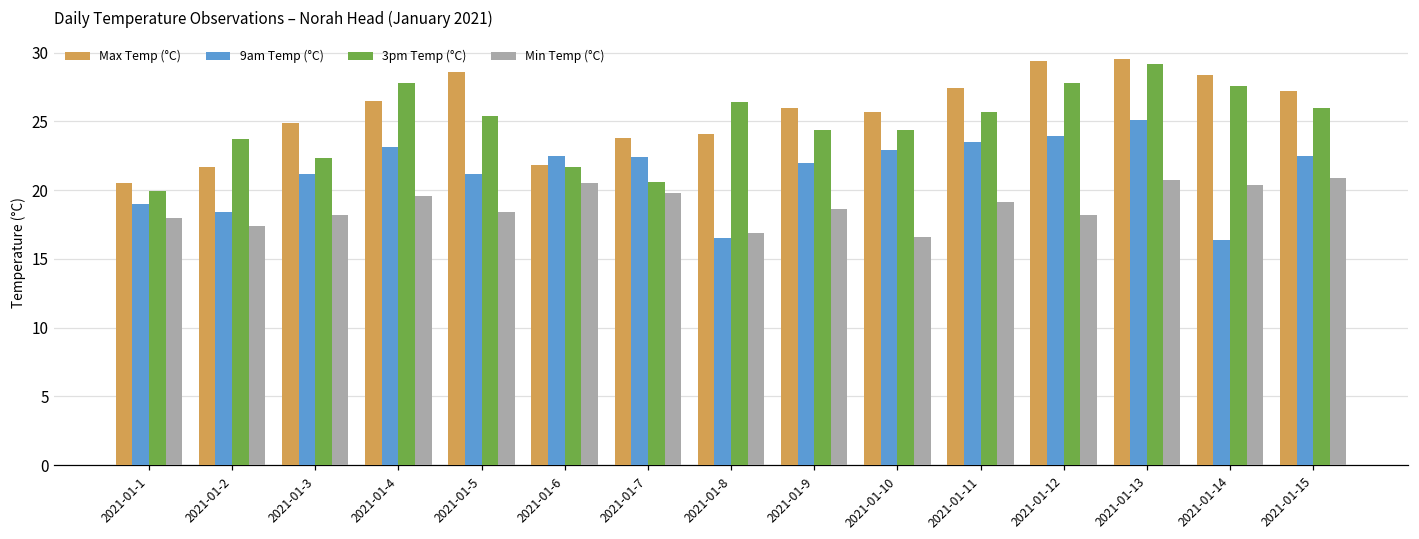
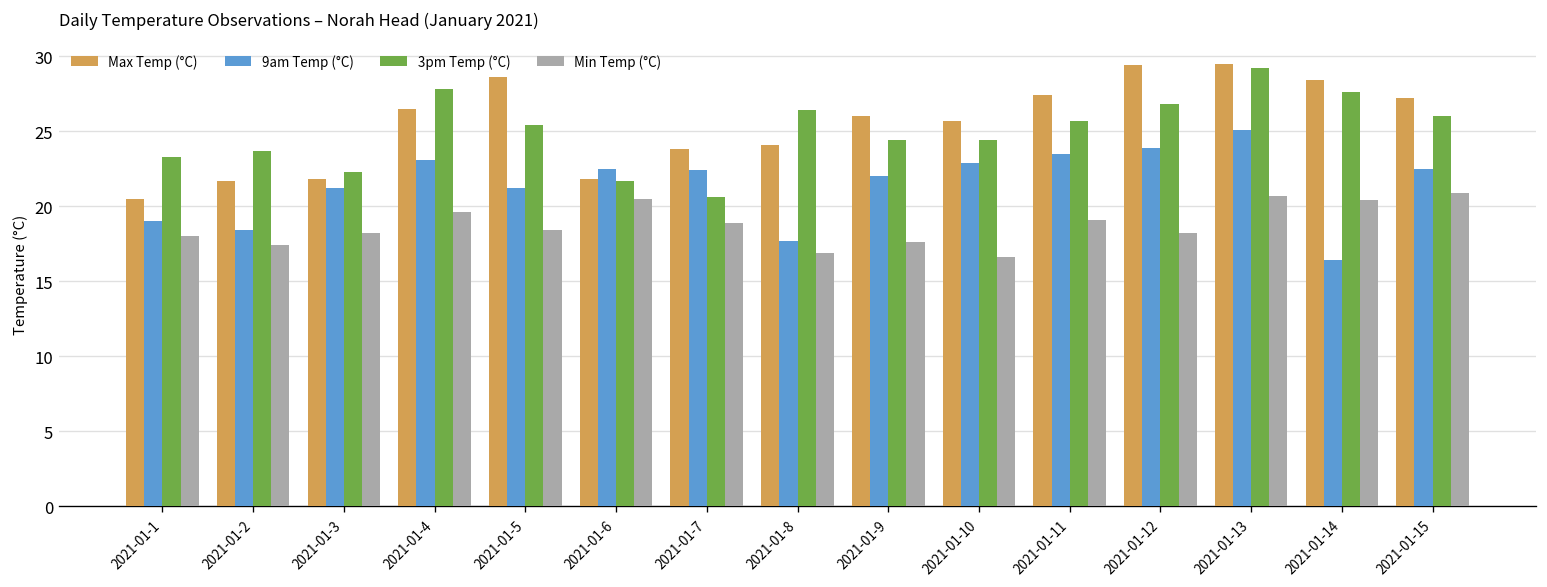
  {
    "Max Temp (°C)": {
      "2021-01-1": 20.5,
      "2021-01-2": 21.7,
-     "2021-01-3": 24.9,
+     "2021-01-3": 21.8,
      "2021-01-4": 26.5,
      "2021-01-5": 28.6,
      "2021-01-6": 21.8,
      "2021-01-7": 23.8,
      "2021-01-8": 24.1,
      "2021-01-9": 26.0,
      "2021-01-10": 25.7,
      "2021-01-11": 27.4,
      "2021-01-12": 29.4,
      "2021-01-13": 29.5,
      "2021-01-14": 28.4,
      "2021-01-15": 27.2
    },
    "9am Temp (°C)": {
      "2021-01-1": 19.0,
      "2021-01-2": 18.4,
      "2021-01-3": 21.2,
      "2021-01-4": 23.1,
      "2021-01-5": 21.2,
      "2021-01-6": 22.5,
      "2021-01-7": 22.4,
-     "2021-01-8": 16.5,
+     "2021-01-8": 17.7,
      "2021-01-9": 22.0,
      "2021-01-10": 22.9,
      "2021-01-11": 23.5,
      "2021-01-12": 23.9,
      "2021-01-13": 25.1,
      "2021-01-14": 16.4,
      "2021-01-15": 22.5
    },
    "3pm Temp (°C)": {
-     "2021-01-1": 19.9,
+     "2021-01-1": 23.3,
      "2021-01-2": 23.7,
      "2021-01-3": 22.3,
      "2021-01-4": 27.8,
      "2021-01-5": 25.4,
      "2021-01-6": 21.7,
      "2021-01-7": 20.6,
      "2021-01-8": 26.4,
      "2021-01-9": 24.4,
      "2021-01-10": 24.4,
      "2021-01-11": 25.7,
-     "2021-01-12": 27.8,
+     "2021-01-12": 26.8,
      "2021-01-13": 29.2,
      "2021-01-14": 27.6,
      "2021-01-15": 26.0
    },
    "Min Temp (°C)": {
      "2021-01-1": 18.0,
      "2021-01-2": 17.4,
      "2021-01-3": 18.2,
      "2021-01-4": 19.6,
      "2021-01-5": 18.4,
      "2021-01-6": 20.5,
-     "2021-01-7": 19.8,
+     "2021-01-7": 18.9,
      "2021-01-8": 16.9,
-     "2021-01-9": 18.6,
+     "2021-01-9": 17.6,
      "2021-01-10": 16.6,
      "2021-01-11": 19.1,
      "2021-01-12": 18.2,
      "2021-01-13": 20.7,
      "2021-01-14": 20.4,
      "2021-01-15": 20.9
    }
  }
